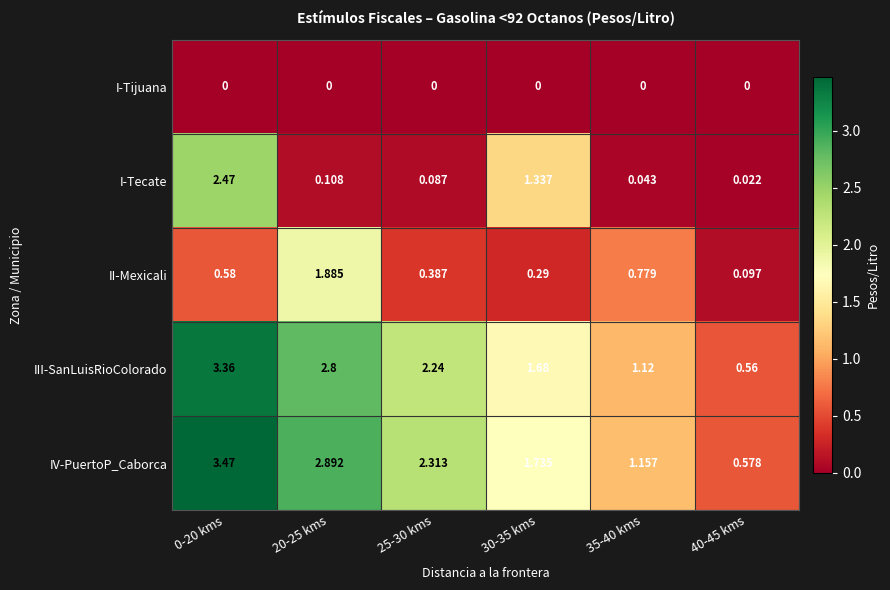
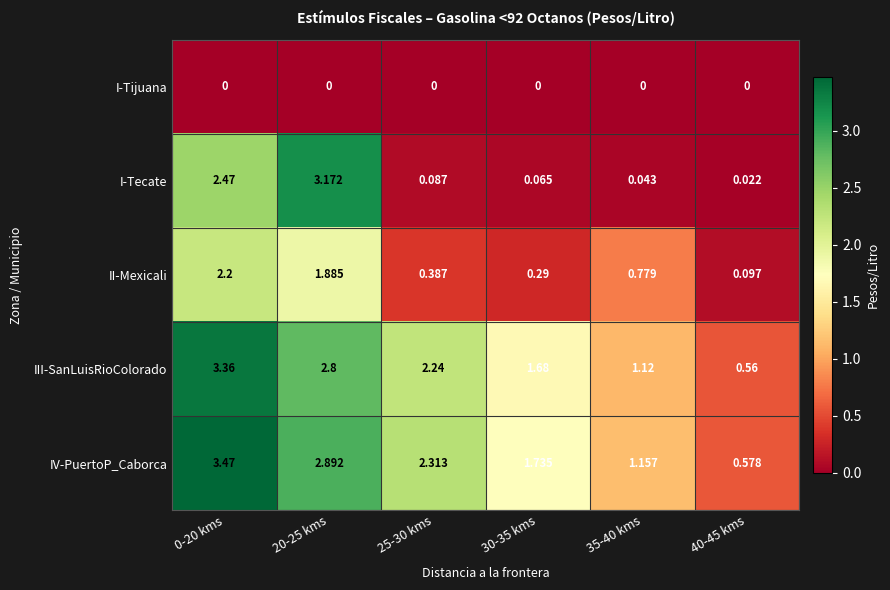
  {
    "I-Tijuana": {
      "0-20 kms": 0,
      "20-25 kms": 0,
      "25-30 kms": 0,
      "30-35 kms": 0,
      "35-40 kms": 0,
      "40-45 kms": 0
    },
    "I-Tecate": {
      "0-20 kms": 2.47,
-     "20-25 kms": 0.108,
+     "20-25 kms": 3.172,
      "25-30 kms": 0.087,
-     "30-35 kms": 1.337,
+     "30-35 kms": 0.065,
      "35-40 kms": 0.043,
      "40-45 kms": 0.022
    },
    "II-Mexicali": {
-     "0-20 kms": 0.58,
+     "0-20 kms": 2.2,
      "20-25 kms": 1.885,
      "25-30 kms": 0.387,
      "30-35 kms": 0.29,
      "35-40 kms": 0.779,
      "40-45 kms": 0.097
    },
    "III-SanLuisRioColorado": {
      "0-20 kms": 3.36,
      "20-25 kms": 2.8,
      "25-30 kms": 2.24,
      "30-35 kms": 1.68,
      "35-40 kms": 1.12,
      "40-45 kms": 0.56
    },
    "IV-PuertoP_Caborca": {
      "0-20 kms": 3.47,
      "20-25 kms": 2.892,
      "25-30 kms": 2.313,
      "30-35 kms": 1.735,
      "35-40 kms": 1.157,
      "40-45 kms": 0.578
    }
  }
